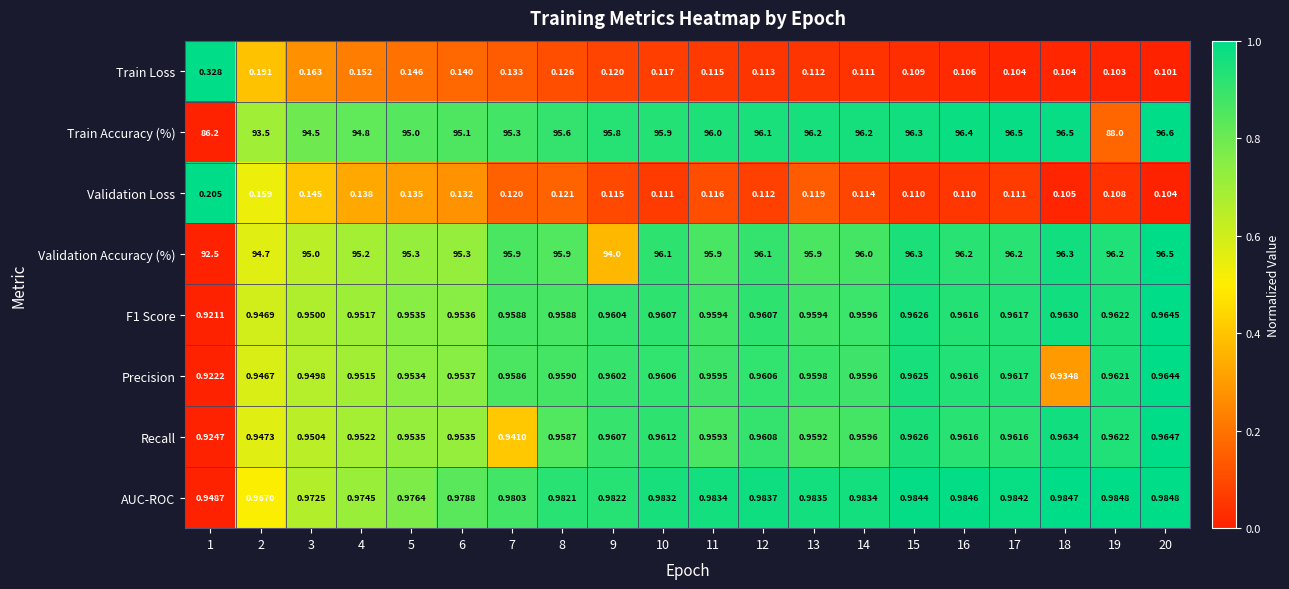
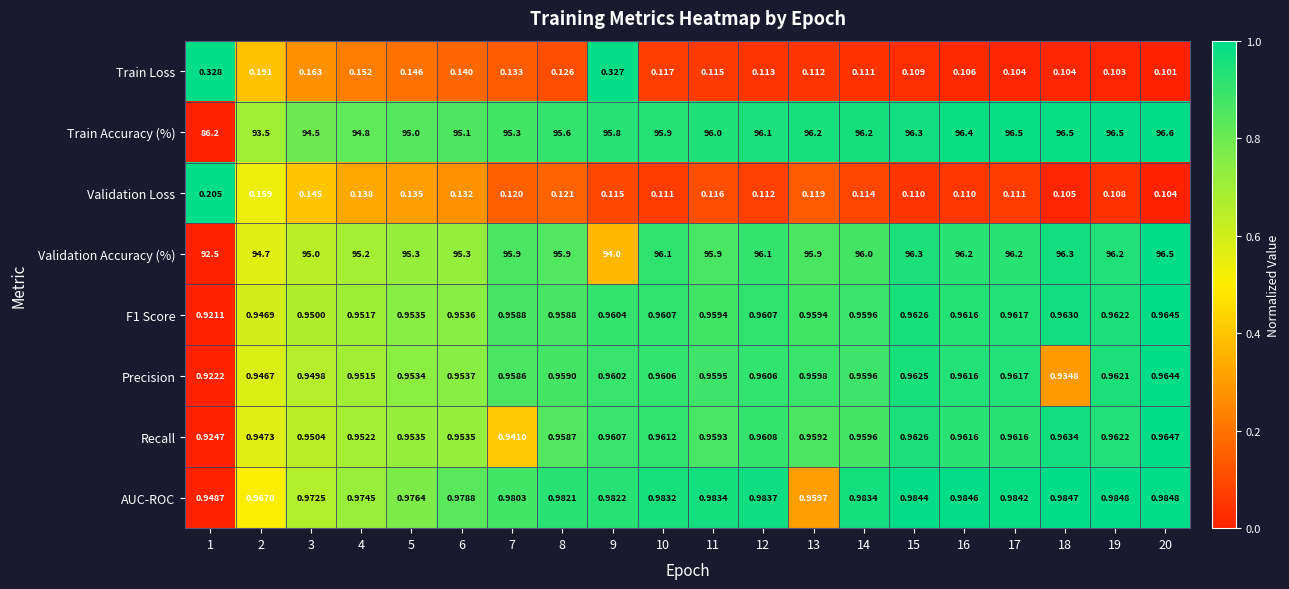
  {
    "Train Loss": {
      "1": 0.328,
      "2": 0.191,
      "3": 0.163,
      "4": 0.152,
      "5": 0.146,
      "6": 0.140,
      "7": 0.133,
      "8": 0.126,
-     "9": 0.120,
+     "9": 0.327,
      "10": 0.117,
      "11": 0.115,
      "12": 0.113,
      "13": 0.112,
      "14": 0.111,
      "15": 0.109,
      "16": 0.106,
      "17": 0.104,
      "18": 0.104,
      "19": 0.103,
      "20": 0.101
    },
    "Train Accuracy (%)": {
      "1": 86.2,
      "2": 93.5,
      "3": 94.5,
      "4": 94.8,
      "5": 95.0,
      "6": 95.1,
      "7": 95.3,
      "8": 95.6,
      "9": 95.8,
      "10": 95.9,
      "11": 96.0,
      "12": 96.1,
      "13": 96.2,
      "14": 96.2,
      "15": 96.3,
      "16": 96.4,
      "17": 96.5,
      "18": 96.5,
-     "19": 88.0,
+     "19": 96.5,
      "20": 96.6
    },
    "Validation Loss": {
      "1": 0.205,
      "2": 0.159,
      "3": 0.145,
      "4": 0.138,
      "5": 0.135,
      "6": 0.132,
      "7": 0.120,
      "8": 0.121,
      "9": 0.115,
      "10": 0.111,
      "11": 0.116,
      "12": 0.112,
      "13": 0.119,
      "14": 0.114,
      "15": 0.110,
      "16": 0.110,
      "17": 0.111,
      "18": 0.105,
      "19": 0.108,
      "20": 0.104
    },
    "Validation Accuracy (%)": {
      "1": 92.5,
      "2": 94.7,
      "3": 95.0,
      "4": 95.2,
      "5": 95.3,
      "6": 95.3,
      "7": 95.9,
      "8": 95.9,
      "9": 94.0,
      "10": 96.1,
      "11": 95.9,
      "12": 96.1,
      "13": 95.9,
      "14": 96.0,
      "15": 96.3,
      "16": 96.2,
      "17": 96.2,
      "18": 96.3,
      "19": 96.2,
      "20": 96.5
    },
    "F1 Score": {
      "1": 0.9211,
      "2": 0.9469,
      "3": 0.9500,
      "4": 0.9517,
      "5": 0.9535,
      "6": 0.9536,
      "7": 0.9588,
      "8": 0.9588,
      "9": 0.9604,
      "10": 0.9607,
      "11": 0.9594,
      "12": 0.9607,
      "13": 0.9594,
      "14": 0.9596,
      "15": 0.9626,
      "16": 0.9616,
      "17": 0.9617,
      "18": 0.9630,
      "19": 0.9622,
      "20": 0.9645
    },
    "Precision": {
      "1": 0.9222,
      "2": 0.9467,
      "3": 0.9498,
      "4": 0.9515,
      "5": 0.9534,
      "6": 0.9537,
      "7": 0.9586,
      "8": 0.9590,
      "9": 0.9602,
      "10": 0.9606,
      "11": 0.9595,
      "12": 0.9606,
      "13": 0.9598,
      "14": 0.9596,
      "15": 0.9625,
      "16": 0.9616,
      "17": 0.9617,
      "18": 0.9348,
      "19": 0.9621,
      "20": 0.9644
    },
    "Recall": {
      "1": 0.9247,
      "2": 0.9473,
      "3": 0.9504,
      "4": 0.9522,
      "5": 0.9535,
      "6": 0.9535,
      "7": 0.9410,
      "8": 0.9587,
      "9": 0.9607,
      "10": 0.9612,
      "11": 0.9593,
      "12": 0.9608,
      "13": 0.9592,
      "14": 0.9596,
      "15": 0.9626,
      "16": 0.9616,
      "17": 0.9616,
      "18": 0.9634,
      "19": 0.9622,
      "20": 0.9647
    },
    "AUC-ROC": {
      "1": 0.9487,
      "2": 0.9670,
      "3": 0.9725,
      "4": 0.9745,
      "5": 0.9764,
      "6": 0.9788,
      "7": 0.9803,
      "8": 0.9821,
      "9": 0.9822,
      "10": 0.9832,
      "11": 0.9834,
      "12": 0.9837,
-     "13": 0.9835,
+     "13": 0.9597,
      "14": 0.9834,
      "15": 0.9844,
      "16": 0.9846,
      "17": 0.9842,
      "18": 0.9847,
      "19": 0.9848,
      "20": 0.9848
    }
  }
